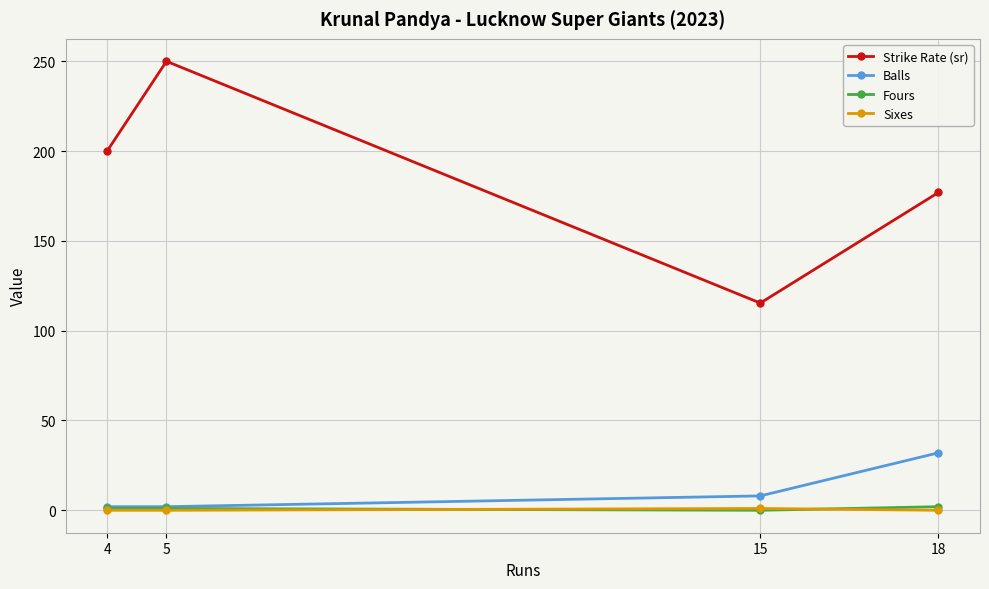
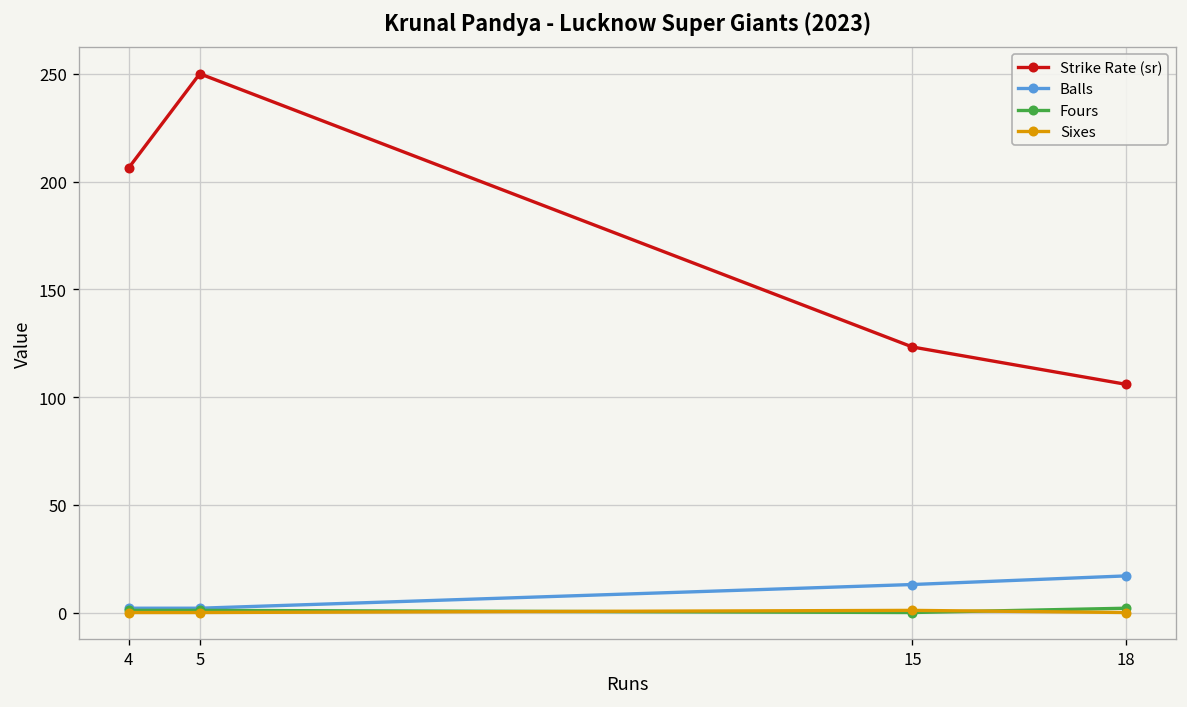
  {
    "Strike Rate (sr)": {
-     "4": 200,
+     "4": 206,
      "5": 250,
-     "15": 115,
-     "18": 177
+     "15": 123,
+     "18": 106
    },
    "Balls": {
-     "15": 8,
-     "18": 32
+     "15": 13,
+     "18": 17
    },
    "Fours": {
      "18": 2
    },
    "Sixes": {
      "18": 0
    }
  }
